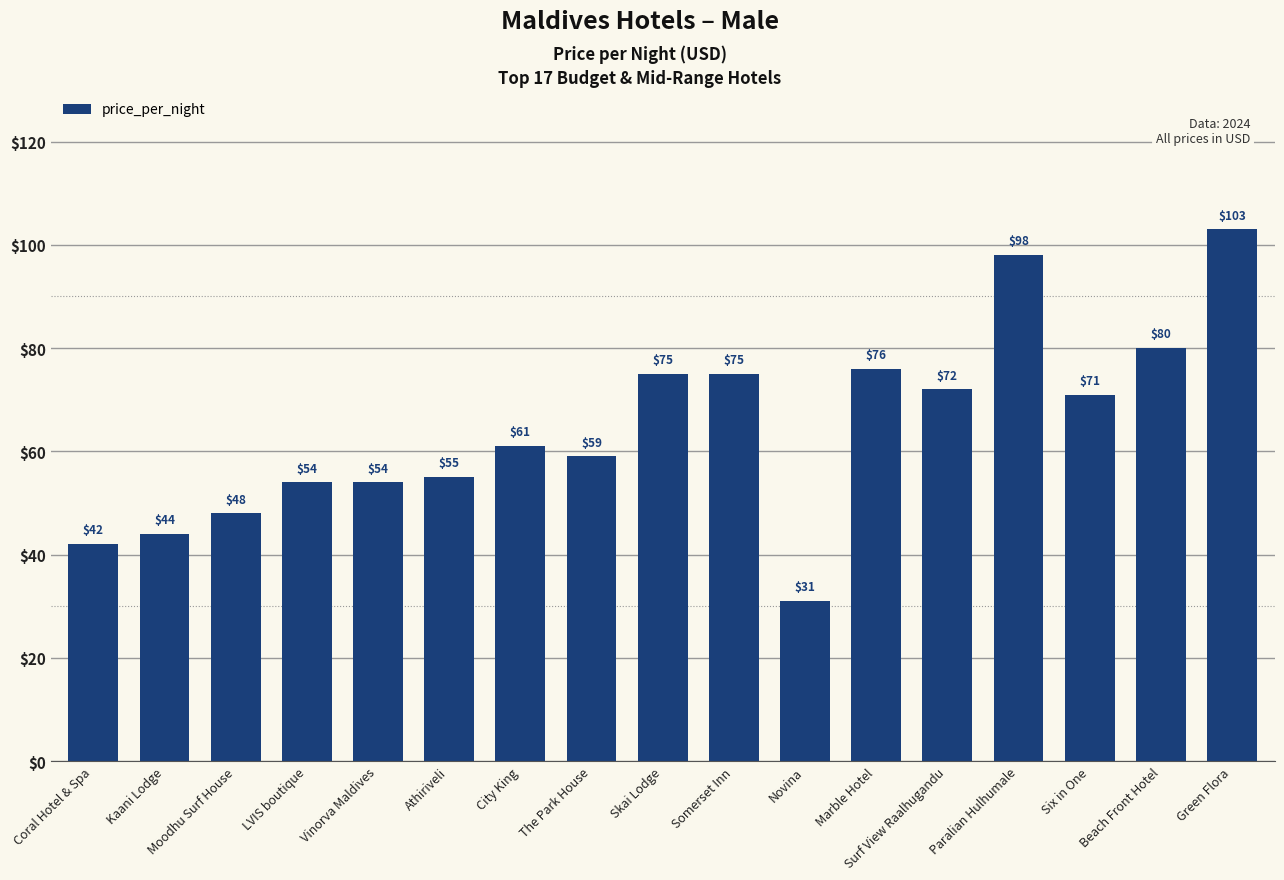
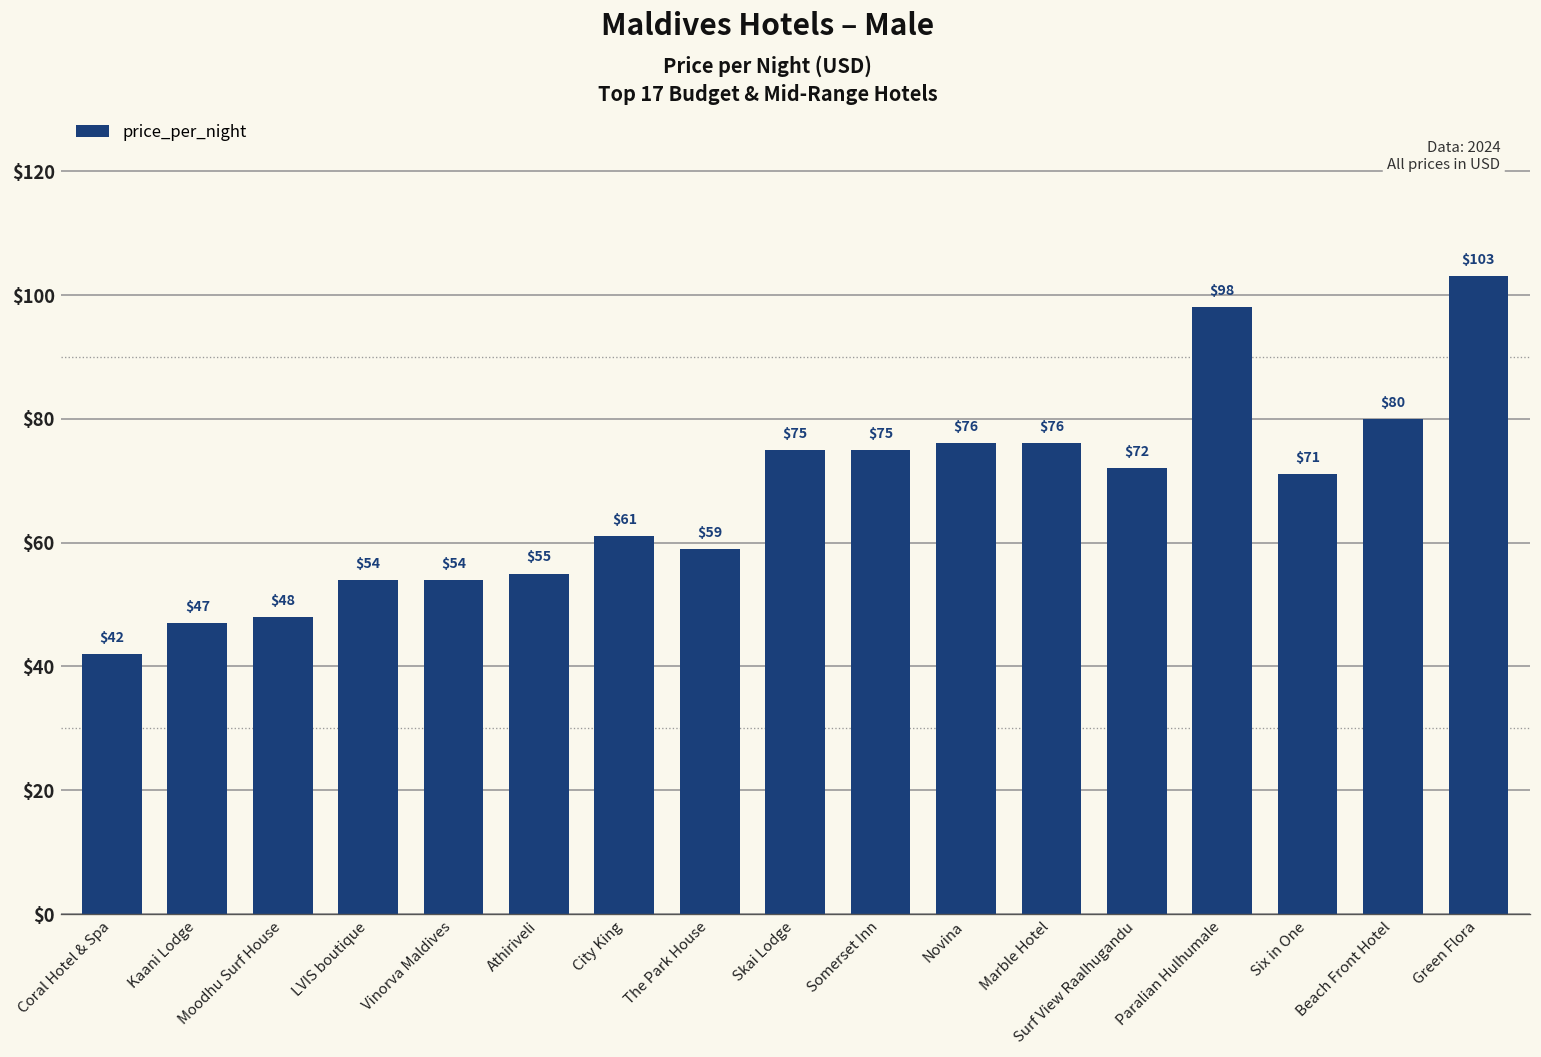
  {
    "Coral Hotel & Spa": "$42",
-   "Kaani Lodge": "$44",
+   "Kaani Lodge": "$47",
    "Moodhu Surf House": "$48",
    "LVIS boutique": "$54",
    "Vinorva Maldives": "$54",
    "Athiriveli": "$55",
    "City King": "$61",
    "The Park House": "$59",
    "Skai Lodge": "$75",
    "Somerset Inn": "$75",
-   "Novina": "$31",
+   "Novina": "$76",
    "Marble Hotel": "$76",
    "Surf View Raalhugandu": "$72",
    "Paralian Hulhumale": "$98",
    "Six in One": "$71",
    "Beach Front Hotel": "$80",
    "Green Flora": "$103"
  }
